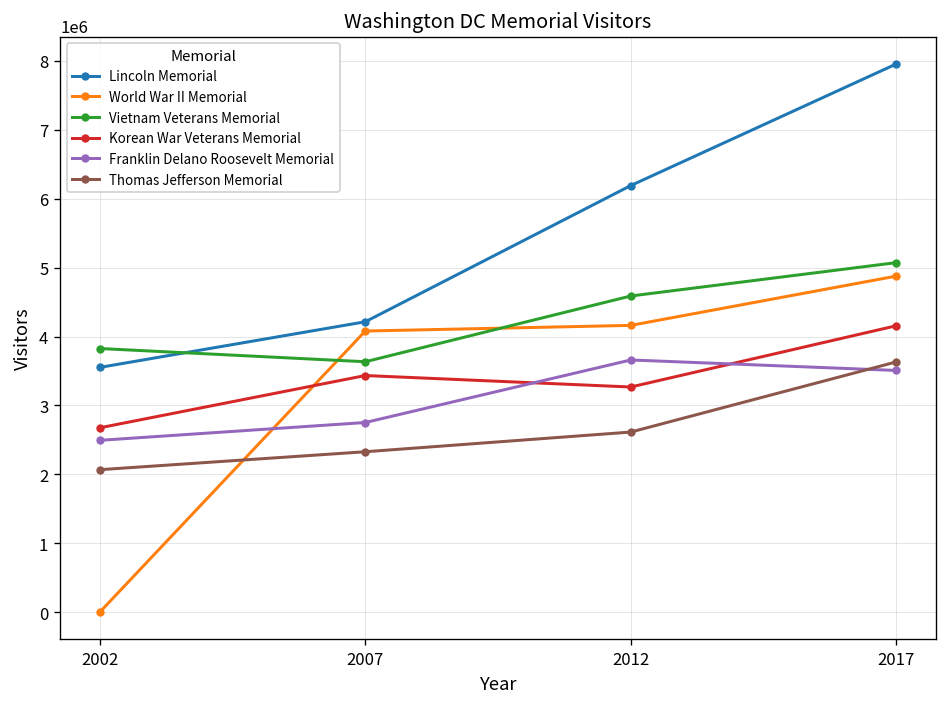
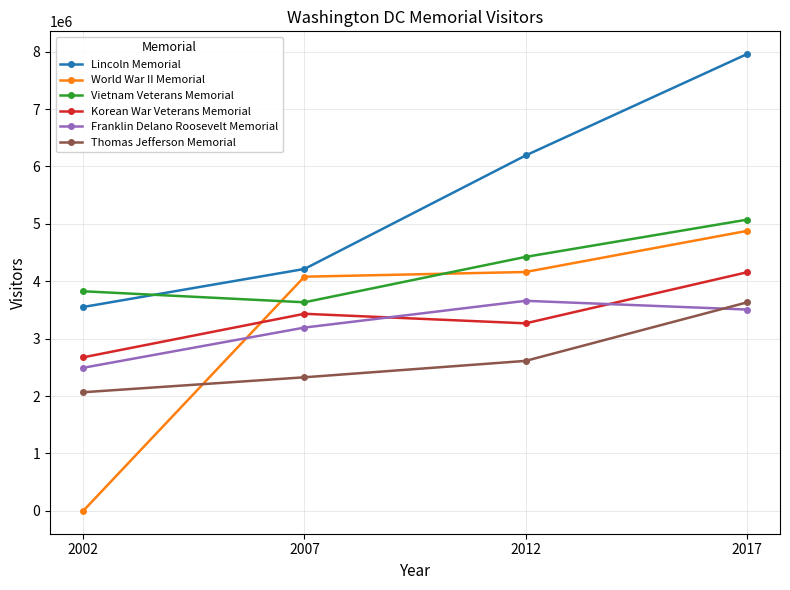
  {
    "Lincoln Memorial": {
      "2002": 3600000,
      "2007": 4200000,
      "2012": 6200000,
      "2017": 8000000
    },
    "World War II Memorial": {
      "2002": 0,
      "2007": 4100000,
      "2012": 4200000,
      "2017": 4900000
    },
    "Vietnam Veterans Memorial": {
      "2002": 3800000,
      "2007": 3600000,
-     "2012": 4600000,
+     "2012": 4400000,
      "2017": 5100000
    },
    "Korean War Veterans Memorial": {
      "2002": 2700000,
      "2007": 3400000,
      "2012": 3300000,
      "2017": 4200000
    },
    "Franklin Delano Roosevelt Memorial": {
      "2002": 2500000,
-     "2007": 2800000,
+     "2007": 3200000,
      "2012": 3700000,
      "2017": 3500000
    },
    "Thomas Jefferson Memorial": {
      "2002": 2100000,
      "2007": 2300000,
      "2012": 2600000,
      "2017": 3600000
    }
  }
